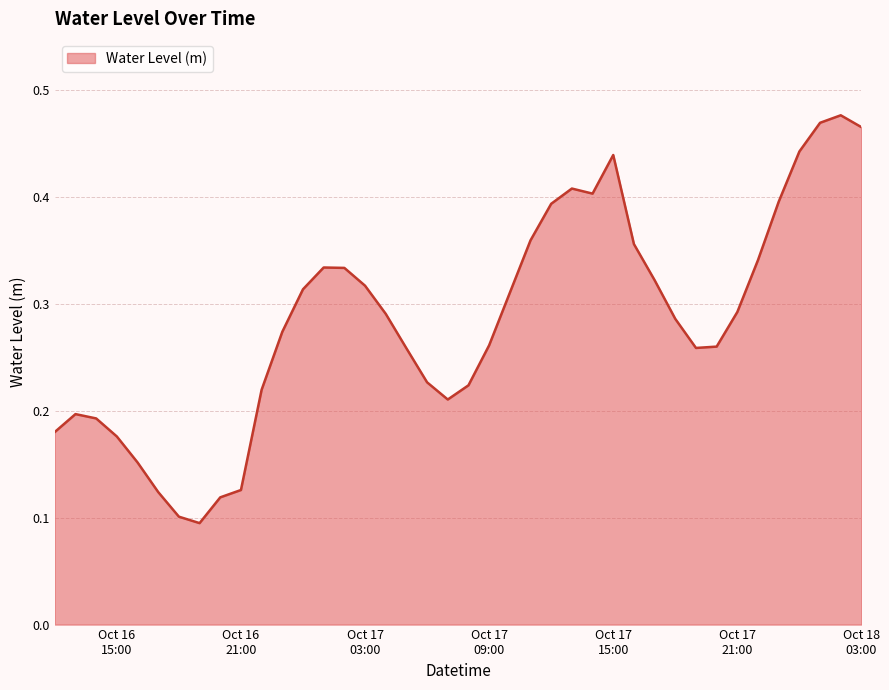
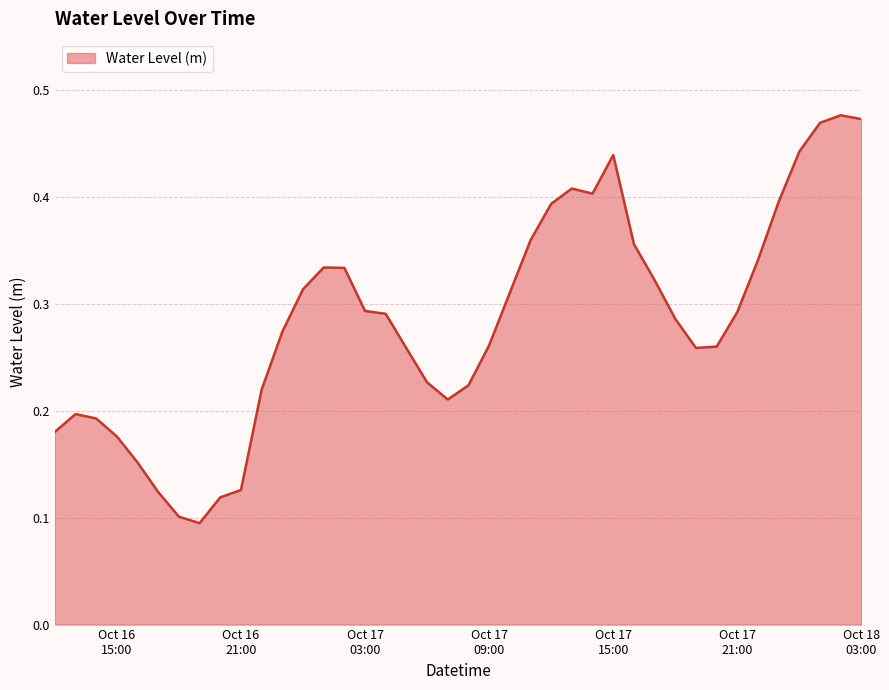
  {
    "Oct 16 15:00": 0.176,
    "Oct 16 21:00": 0.126,
-   "Oct 17 03:00": 0.317,
+   "Oct 17 03:00": 0.293,
    "Oct 17 09:00": 0.261,
    "Oct 17 15:00": 0.439,
    "Oct 17 21:00": 0.292,
-   "Oct 18 03:00": 0.465
+   "Oct 18 03:00": 0.473
  }
